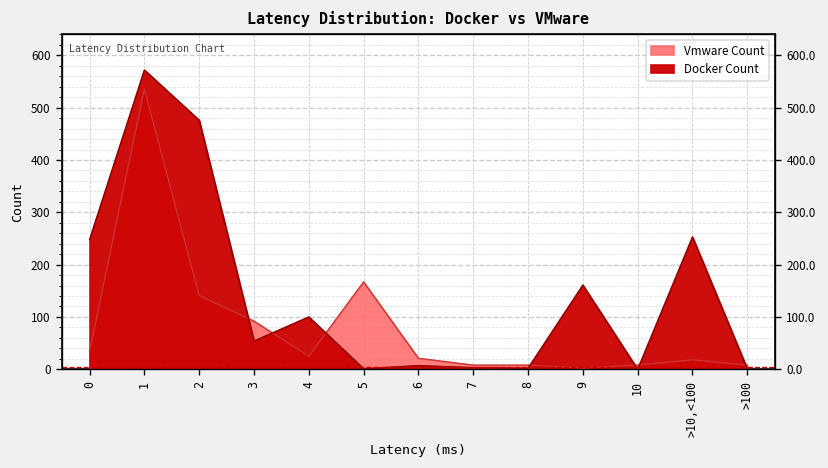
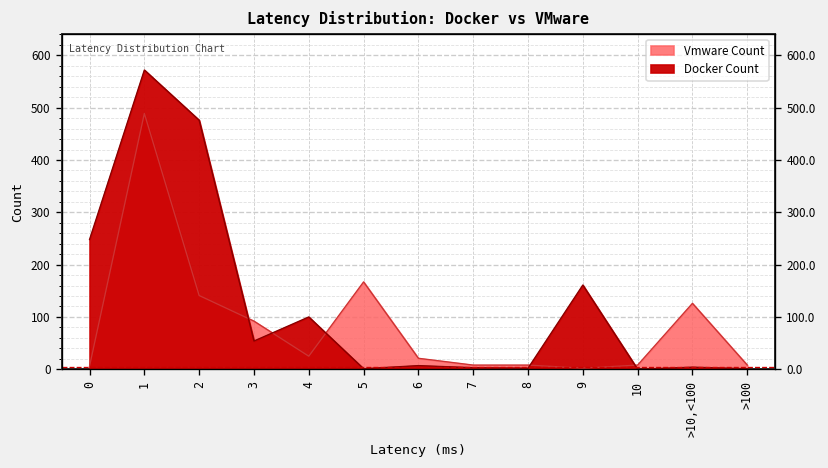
  {
    "Vmware Count": {
-     "0": 30,
-     "1": 540,
+     "0": 10,
+     "1": 490,
      "2": 140,
      "3": 90,
      "4": 30,
      "5": 170,
      "6": 20,
      "8": 10,
      "9": 0,
      "10": 10,
-     ">10,<100": 20,
+     ">10,<100": 130,
      ">100": 10
    },
    "Docker Count": {
      "0": 250,
      "1": 570,
      "2": 480,
      "3": 50,
      "4": 100,
      "5": 0,
      "6": 10,
      "8": 0,
      "9": 160,
      "10": 0,
-     ">10,<100": 250,
+     ">10,<100": 0,
      ">100": 0
    }
  }
